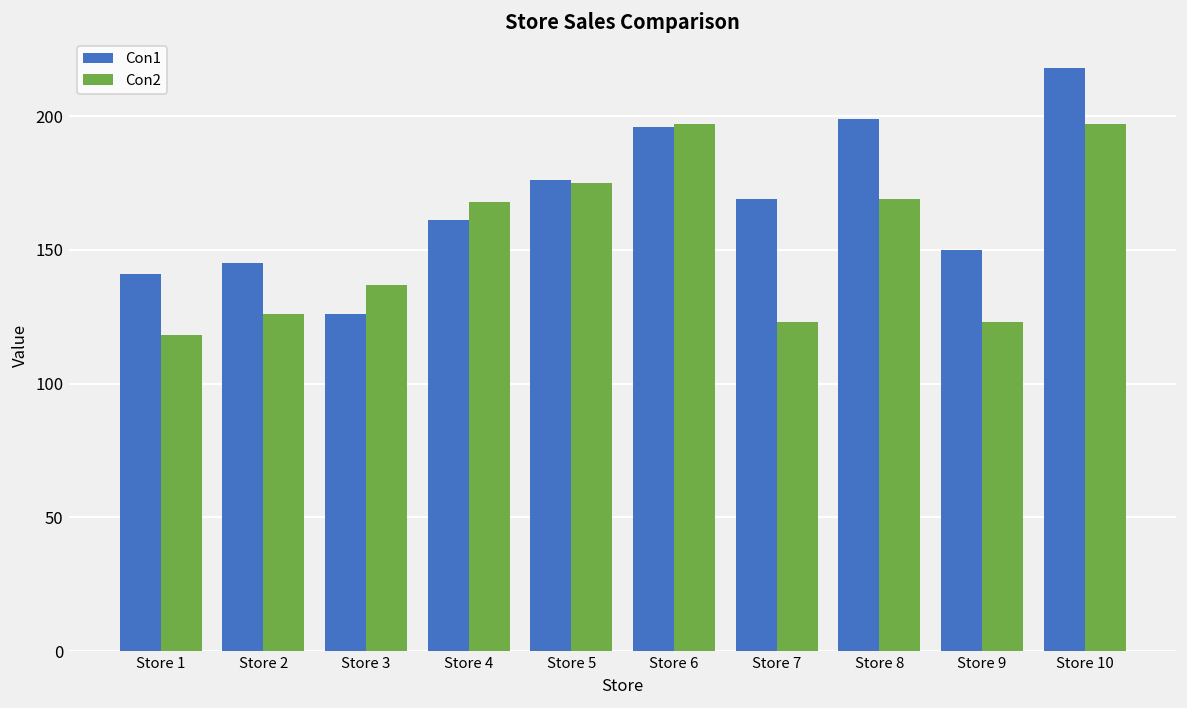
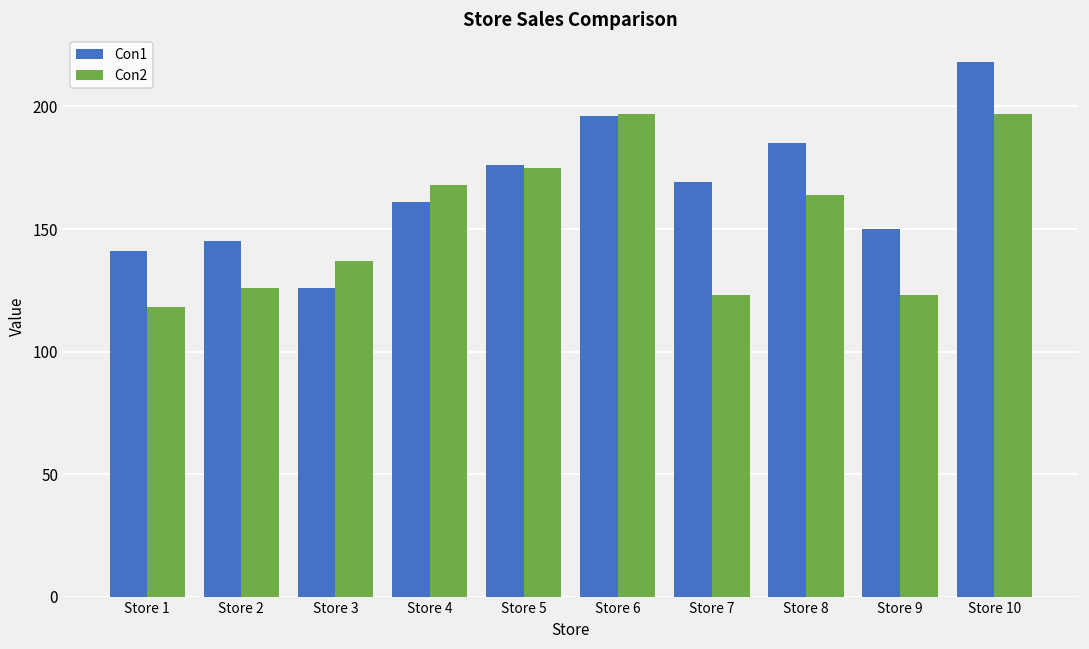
  {
    "Con1": {
      "Store 1": 141,
      "Store 2": 145,
      "Store 3": 126,
      "Store 4": 161,
      "Store 5": 176,
      "Store 6": 196,
      "Store 7": 169,
-     "Store 8": 199,
+     "Store 8": 185,
      "Store 9": 150,
      "Store 10": 218
    },
    "Con2": {
      "Store 1": 118,
      "Store 2": 126,
      "Store 3": 137,
      "Store 4": 168,
      "Store 5": 175,
      "Store 6": 197,
      "Store 7": 123,
-     "Store 8": 169,
+     "Store 8": 164,
      "Store 9": 123,
      "Store 10": 197
    }
  }
